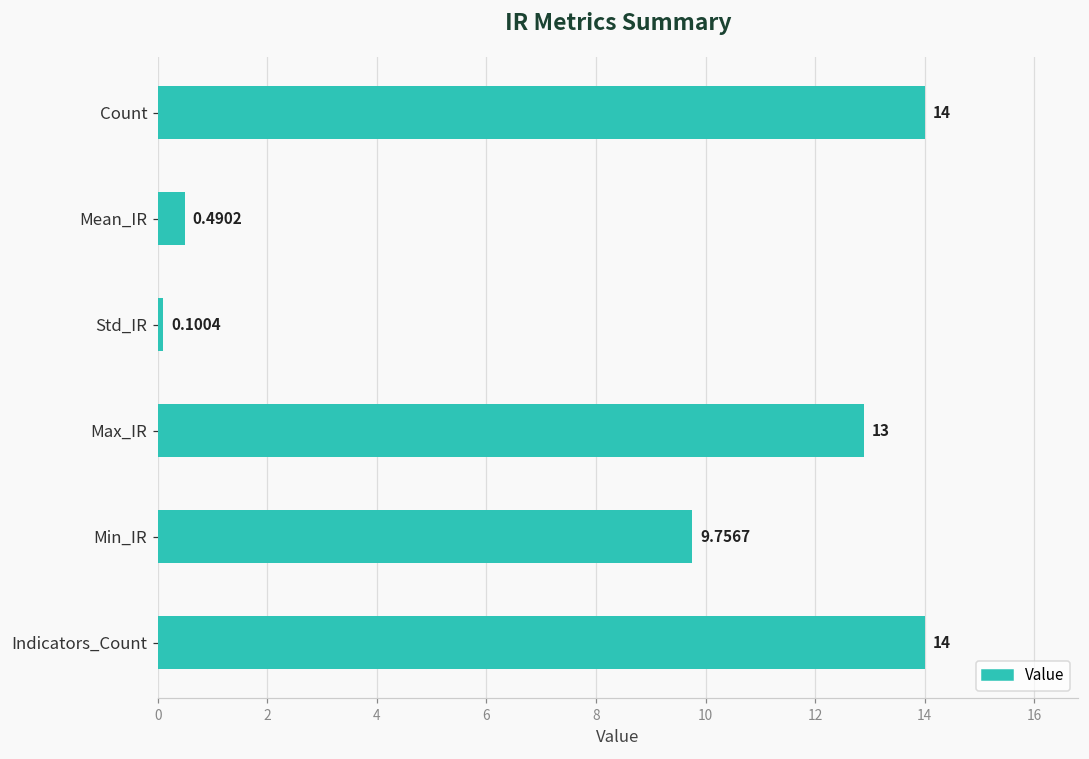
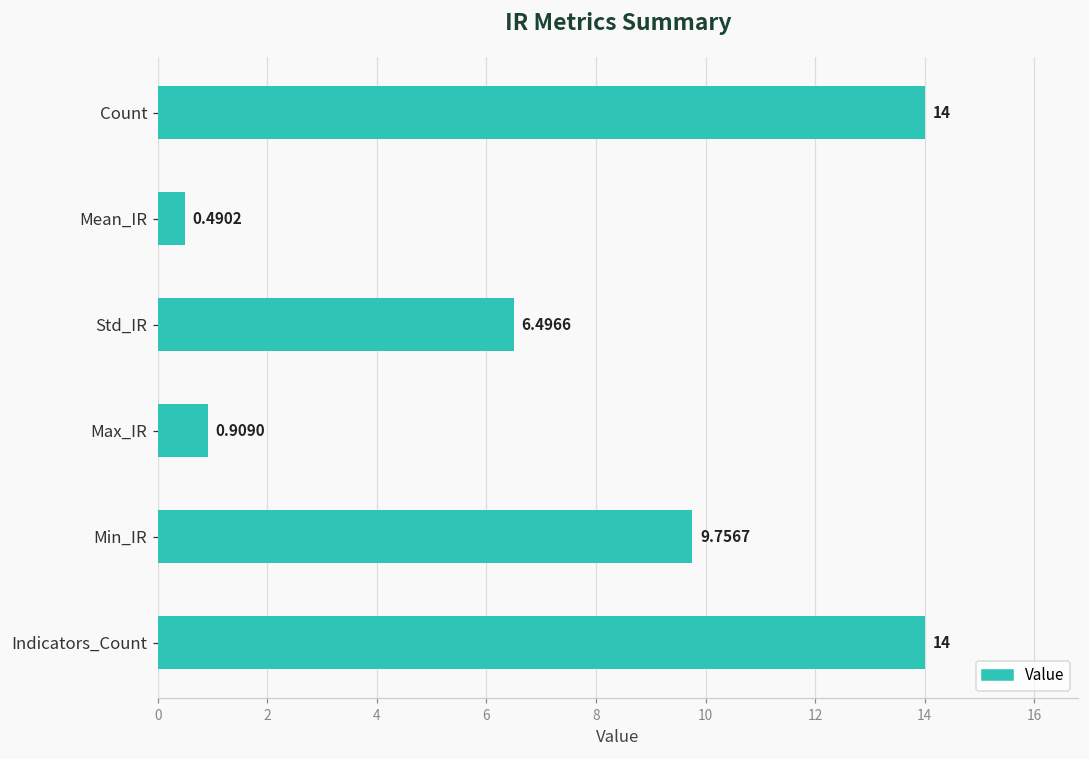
  {
    "Count": 14,
    "Mean_IR": 0.4902,
-   "Std_IR": 0.1004,
-   "Max_IR": 13,
+   "Std_IR": 6.4966,
+   "Max_IR": 0.9090,
    "Min_IR": 9.7567,
    "Indicators_Count": 14
  }
